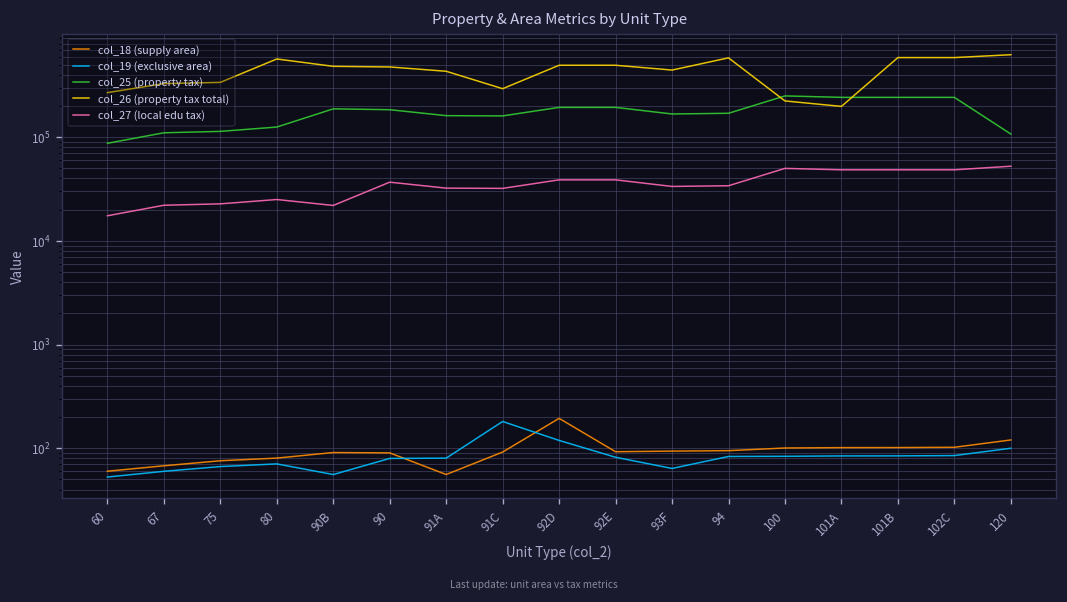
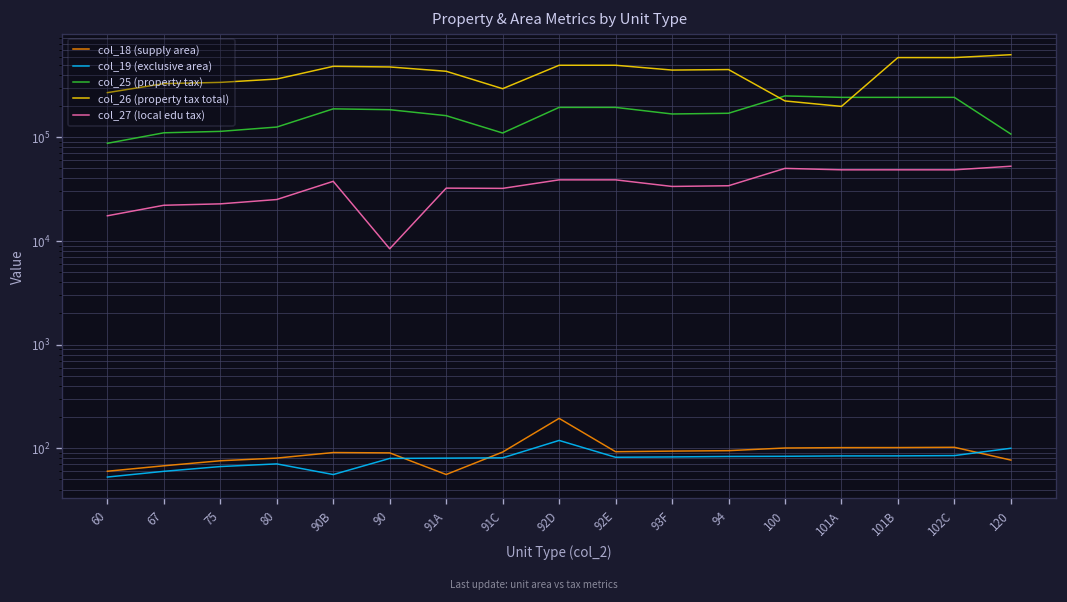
  {
    "col_18 (supply area)": {
      "60": 60,
      "67": 70,
      "75": 80,
      "80": 80,
      "90B": 90,
      "90": 90,
      "91A": 60,
      "91C": 90,
      "92D": 190,
      "92E": 90,
      "93F": 90,
      "94": 90,
      "100": 100,
      "101A": 100,
      "101B": 100,
      "102C": 100,
-     "120": 120
+     "120": 80
    },
    "col_19 (exclusive area)": {
      "60": 50,
      "67": 60,
      "75": 70,
      "80": 70,
      "90B": 60,
      "90": 80,
      "91A": 80,
-     "91C": 180,
+     "91C": 80,
      "92D": 120,
      "92E": 80,
-     "93F": 60,
+     "93F": 80,
      "94": 80,
      "100": 80,
      "101A": 80,
      "101B": 80,
      "102C": 80,
      "120": 100
    },
    "col_25 (property tax)": {
      "60": 90000,
      "67": 110000,
      "75": 110000,
      "80": 130000,
      "90B": 190000,
      "90": 180000,
      "91A": 160000,
-     "91C": 160000,
+     "91C": 110000,
      "92D": 190000,
      "92E": 190000,
      "93F": 170000,
      "94": 170000,
      "100": 250000,
      "101A": 240000,
      "101B": 240000,
      "102C": 240000,
      "120": 110000
    },
    "col_26 (property tax total)": {
-     "80": 600000,
+     "80": 360000,
      "90B": 500000,
      "90": 500000,
      "91A": 400000,
      "91C": 290000,
      "92D": 500000,
      "92E": 500000,
      "93F": 400000,
-     "94": 600000,
+     "94": 400000,
      "100": 220000,
      "101A": 200000,
      "101B": 600000,
      "102C": 600000,
      "120": 600000
    },
    "col_27 (local edu tax)": {
      "60": 17000,
      "67": 22000,
      "75": 23000,
      "80": 25000,
-     "90B": 22000,
-     "90": 37000,
+     "90B": 40000,
+     "90": 8000,
      "91A": 32000,
      "91C": 32000,
      "92D": 40000,
      "92E": 40000,
      "93F": 34000,
      "94": 34000,
      "100": 50000,
      "101A": 50000,
      "101B": 50000,
      "102C": 50000,
      "120": 50000
    }
  }
